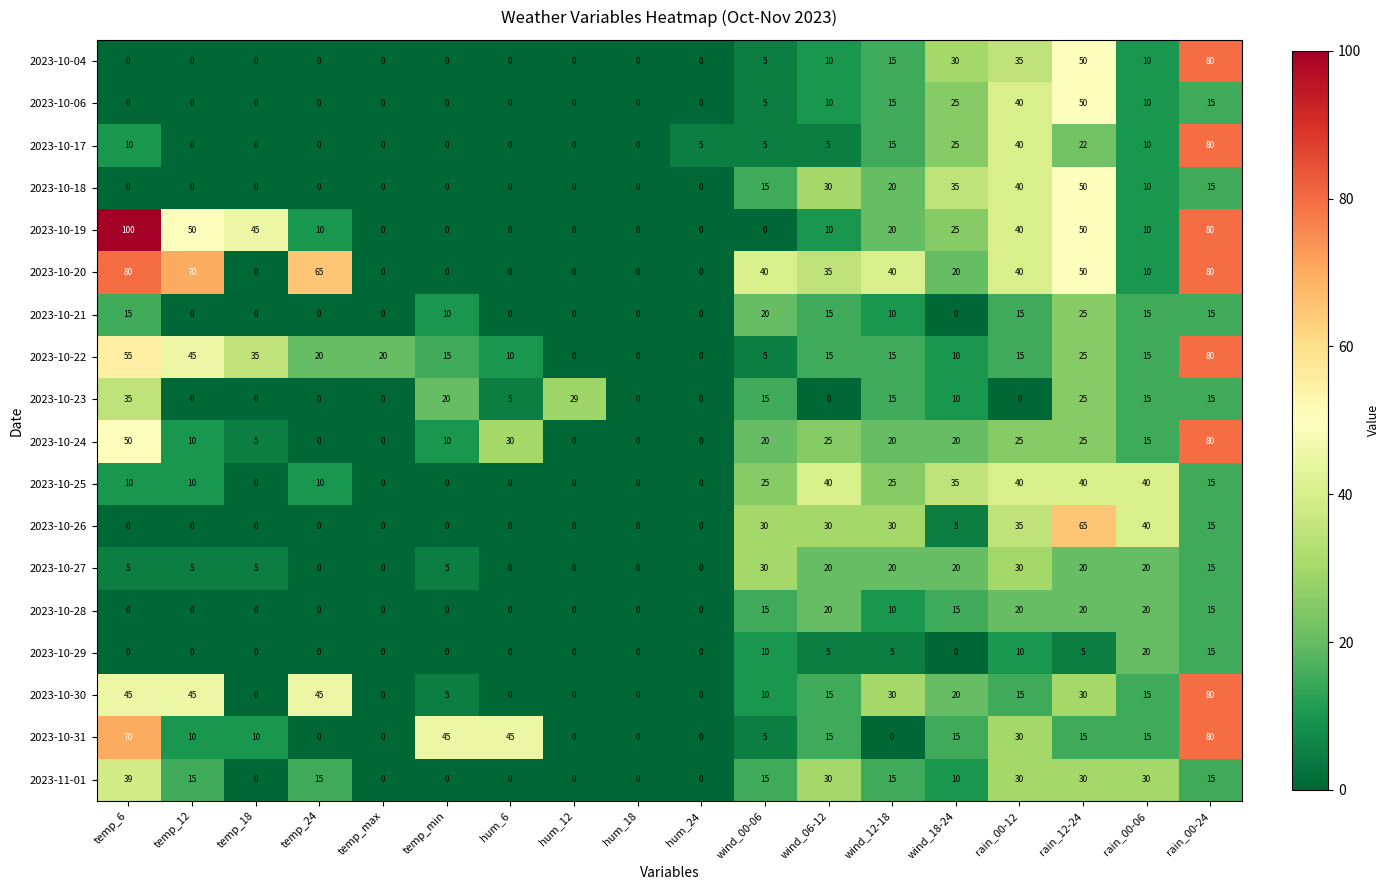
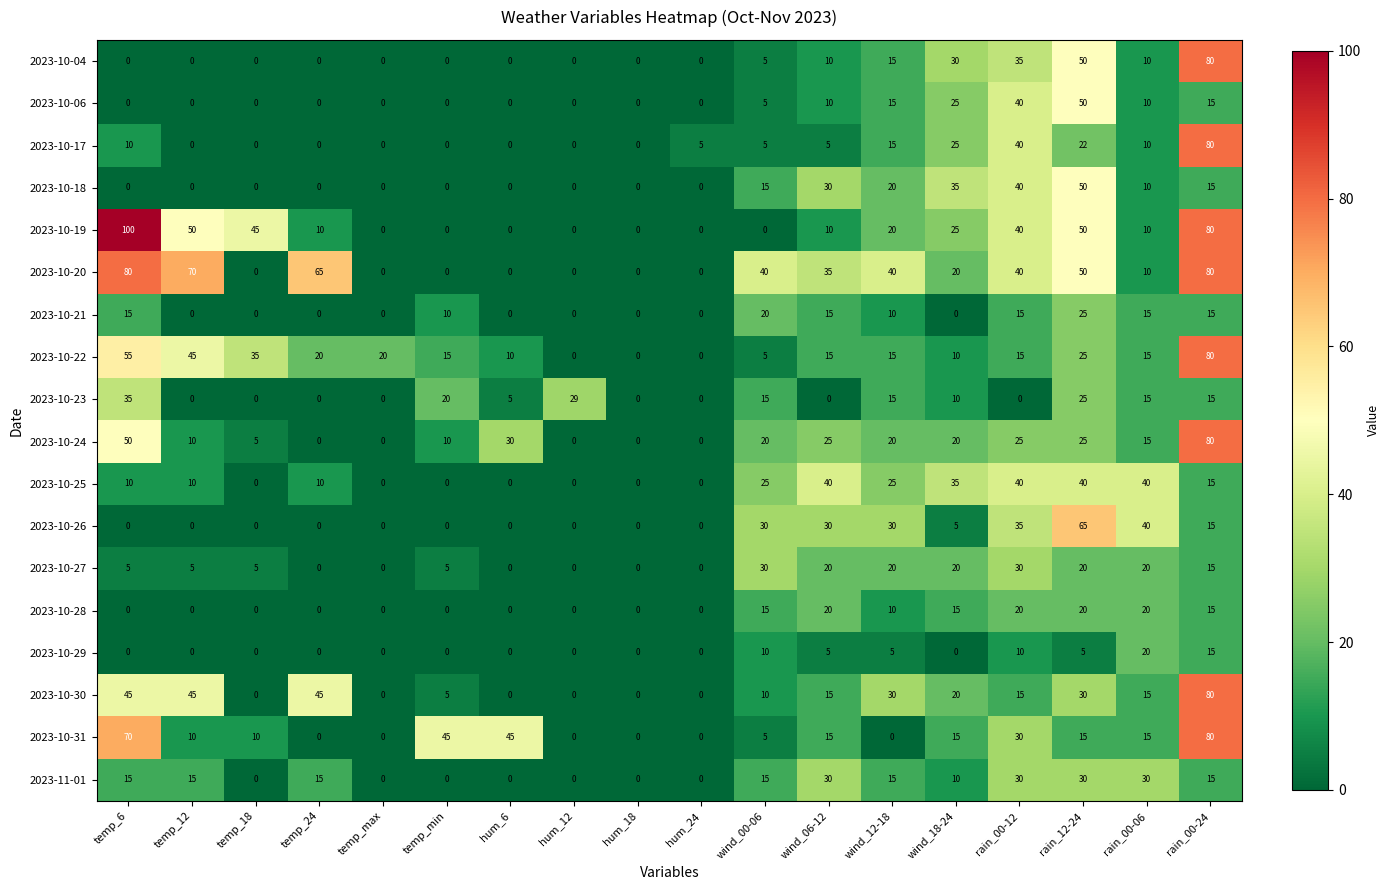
  {
    "2023-11-01": {
-     "temp_6": 39,
+     "temp_6": 15,
      "temp_12": 15,
      "temp_18": 0,
      "temp_24": 15,
      "temp_max": 0,
      "temp_min": 0,
      "hum_6": 0,
      "hum_12": 0,
      "hum_18": 0,
      "hum_24": 0,
      "wind_00-06": 15,
      "wind_06-12": 30,
      "wind_12-18": 15,
      "wind_18-24": 10,
      "rain_00-12": 30,
      "rain_12-24": 30,
      "rain_00-06": 30,
      "rain_00-24": 15
    }
  }
